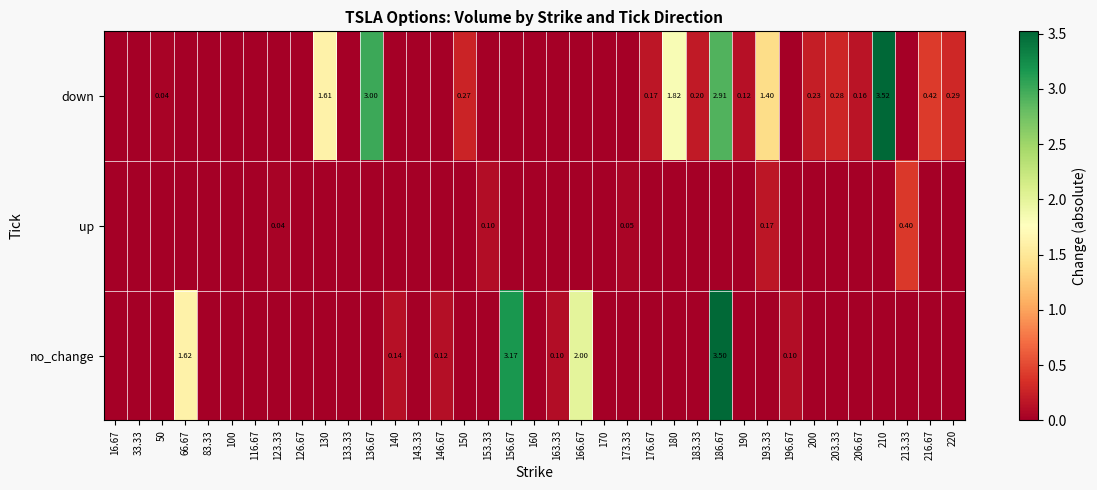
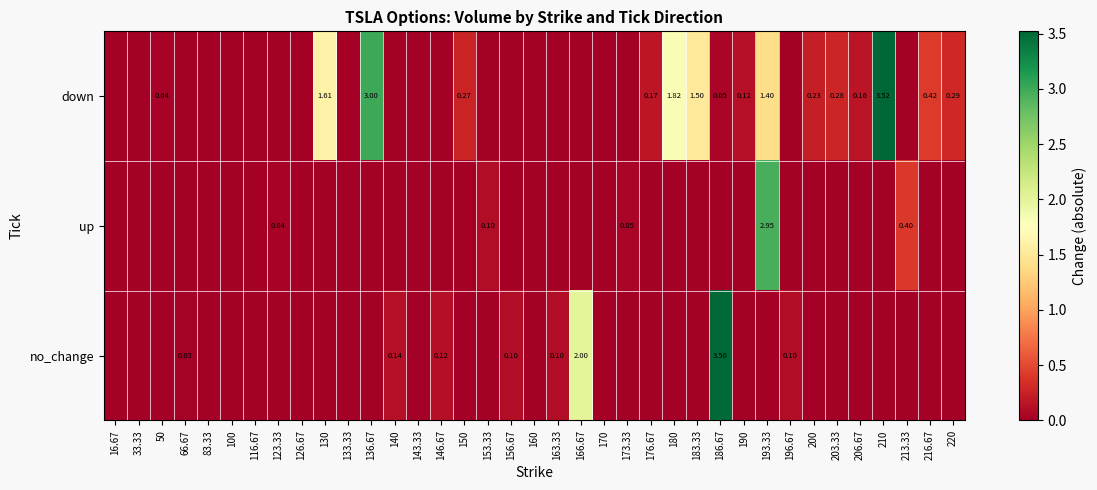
  {
    "down": {
      "50": 0.04,
      "130": 1.61,
      "136.67": 3.00,
      "150": 0.27,
      "176.67": 0.17,
      "180": 1.82,
-     "183.33": 0.20,
-     "186.67": 2.91,
+     "183.33": 1.50,
+     "186.67": 0.05,
      "190": 0.12,
      "193.33": 1.40,
      "200": 0.23,
      "203.33": 0.28,
      "206.67": 0.16,
      "210": 3.52,
      "216.67": 0.42,
      "220": 0.29
    },
    "up": {
      "123.33": 0.04,
      "153.33": 0.10,
      "173.33": 0.05,
-     "193.33": 0.17,
+     "193.33": 2.95,
      "213.33": 0.40
    },
    "no_change": {
-     "66.67": 1.62,
+     "66.67": 0.03,
      "140": 0.14,
      "146.67": 0.12,
-     "156.67": 3.17,
+     "156.67": 0.10,
      "163.33": 0.10,
      "166.67": 2.00,
      "186.67": 3.50,
      "196.67": 0.10
    }
  }
